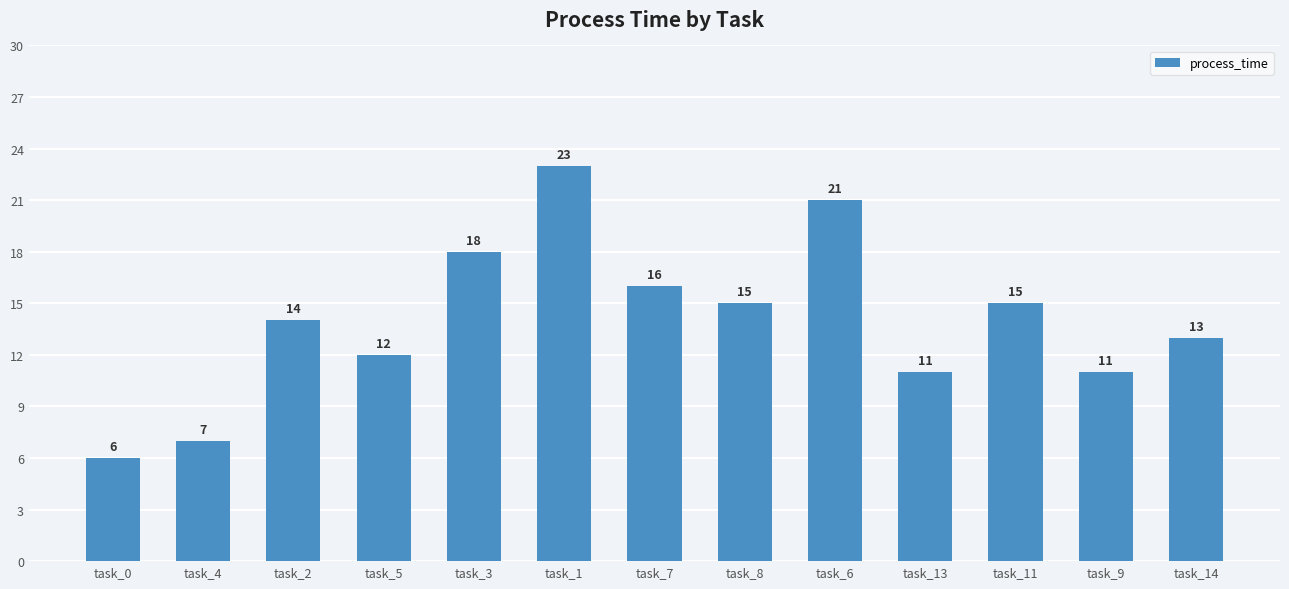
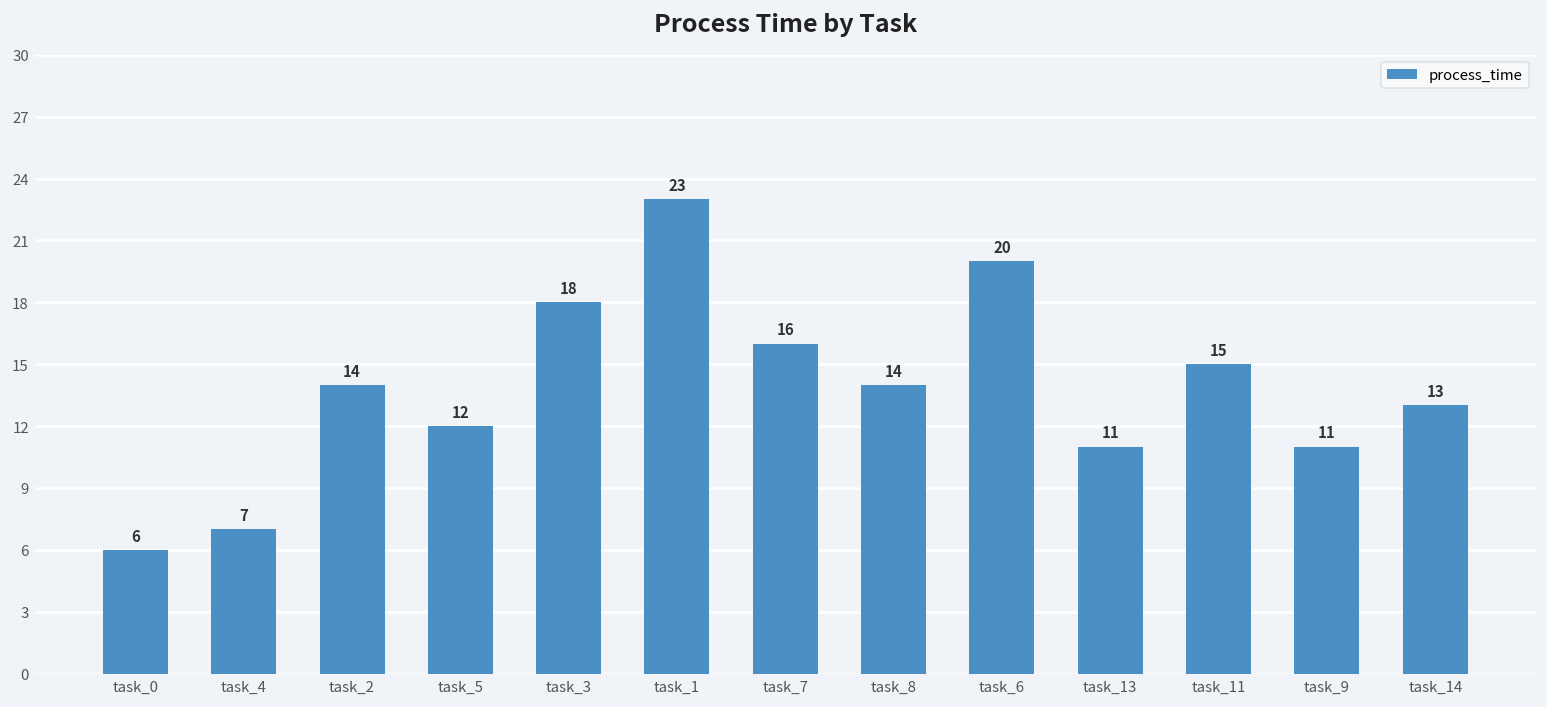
  {
    "task_0": 6,
    "task_4": 7,
    "task_2": 14,
    "task_5": 12,
    "task_3": 18,
    "task_1": 23,
    "task_7": 16,
-   "task_8": 15,
-   "task_6": 21,
+   "task_8": 14,
+   "task_6": 20,
    "task_13": 11,
    "task_11": 15,
    "task_9": 11,
    "task_14": 13
  }
